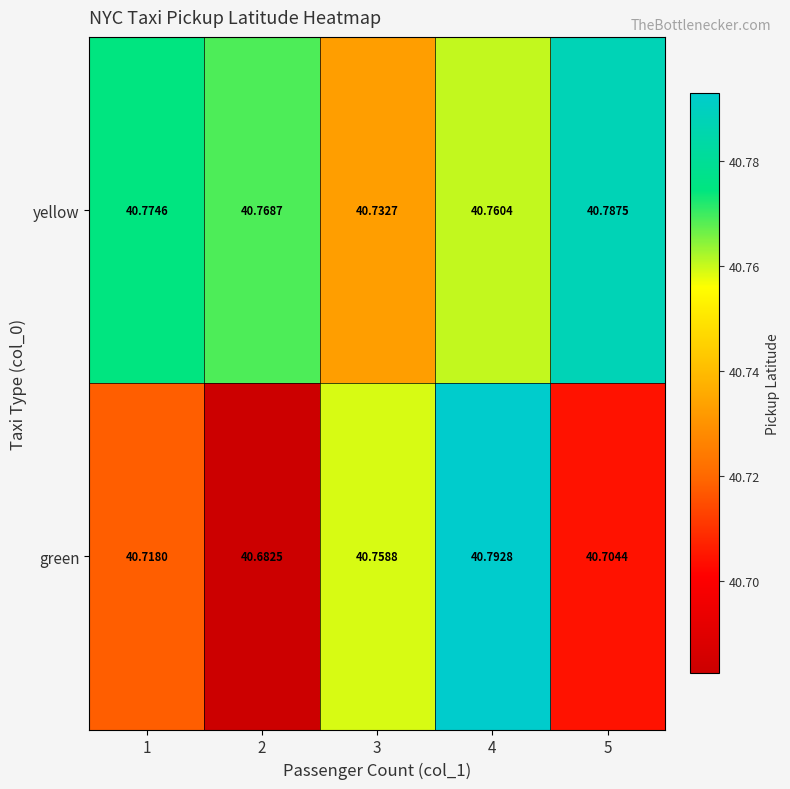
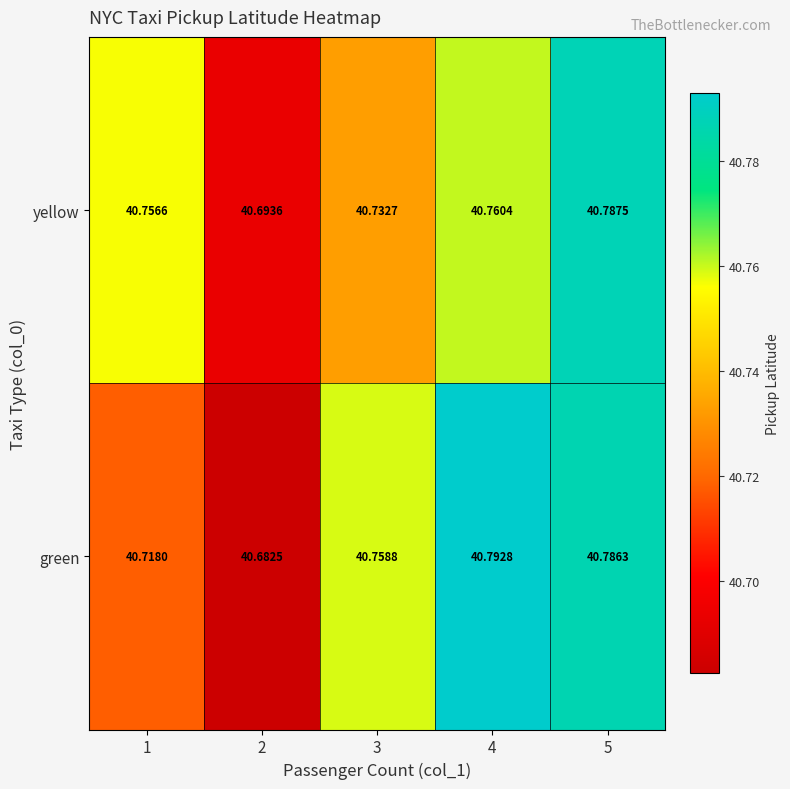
  {
    "yellow": {
-     "1": 40.7746,
-     "2": 40.7687,
+     "1": 40.7566,
+     "2": 40.6936,
      "3": 40.7327,
      "4": 40.7604,
      "5": 40.7875
    },
    "green": {
      "1": 40.7180,
      "2": 40.6825,
      "3": 40.7588,
      "4": 40.7928,
-     "5": 40.7044
+     "5": 40.7863
    }
  }
